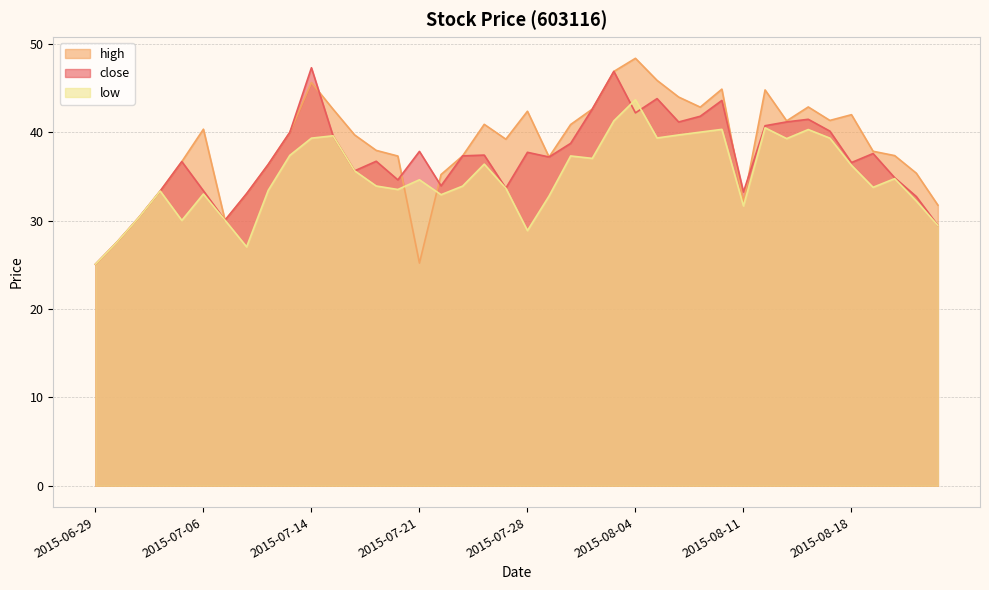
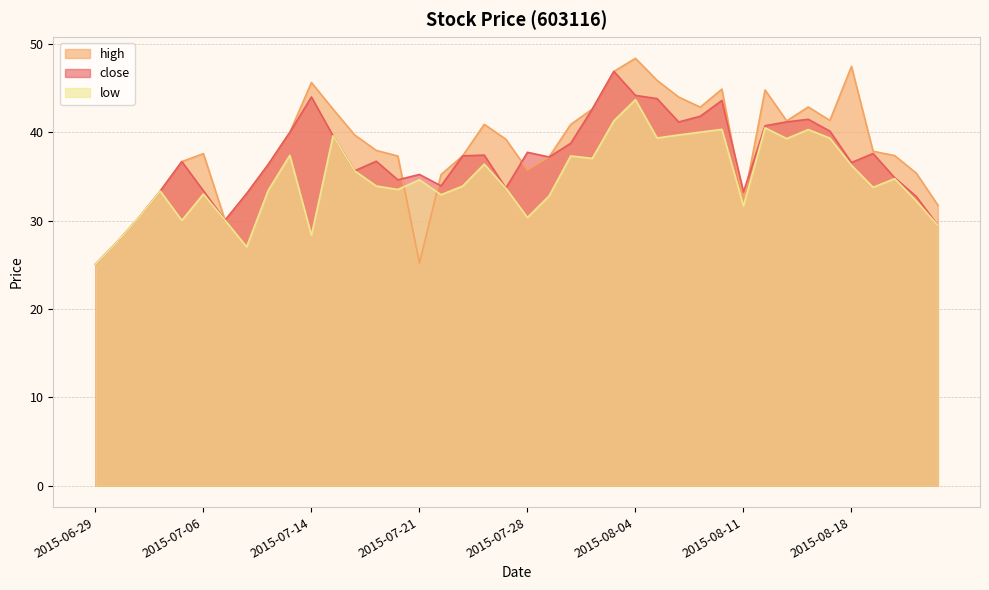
  {
    "high": {
-     "2015-07-06": 40,
+     "2015-07-06": 38,
      "2015-07-14": 46,
      "2015-07-21": 25,
-     "2015-07-28": 42,
+     "2015-07-28": 36,
      "2015-08-04": 48,
      "2015-08-11": 32,
-     "2015-08-18": 42
+     "2015-08-18": 47
    },
    "close": {
      "2015-07-06": 33,
-     "2015-07-14": 47,
-     "2015-07-21": 38,
+     "2015-07-14": 44,
+     "2015-07-21": 35,
      "2015-07-28": 38,
-     "2015-08-04": 42,
+     "2015-08-04": 44,
      "2015-08-11": 33,
      "2015-08-18": 37
    },
    "low": {
      "2015-07-06": 33,
-     "2015-07-14": 39,
+     "2015-07-14": 28,
      "2015-07-21": 35,
-     "2015-07-28": 29,
+     "2015-07-28": 30,
      "2015-08-04": 44,
      "2015-08-11": 32,
      "2015-08-18": 36
    }
  }
